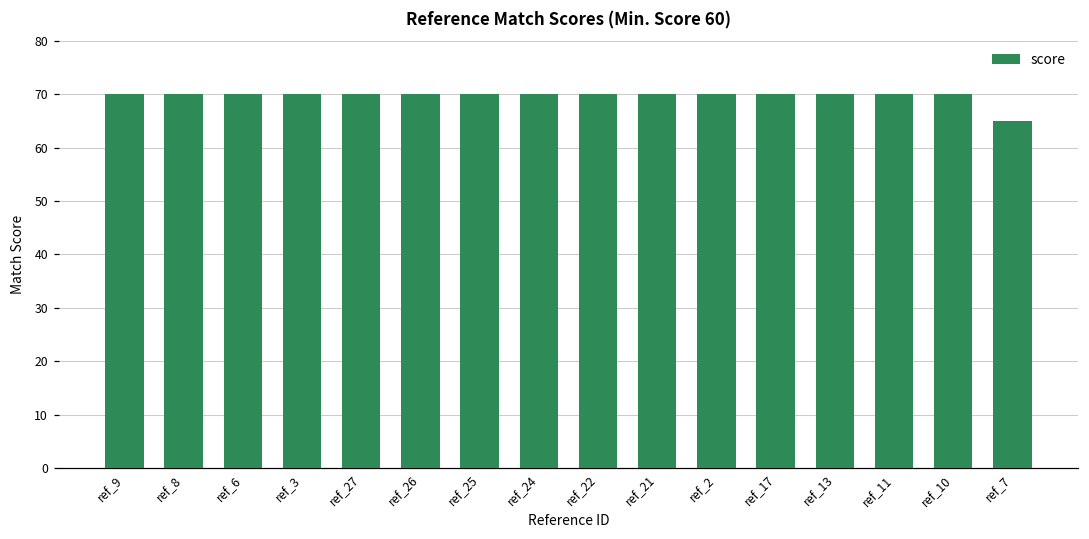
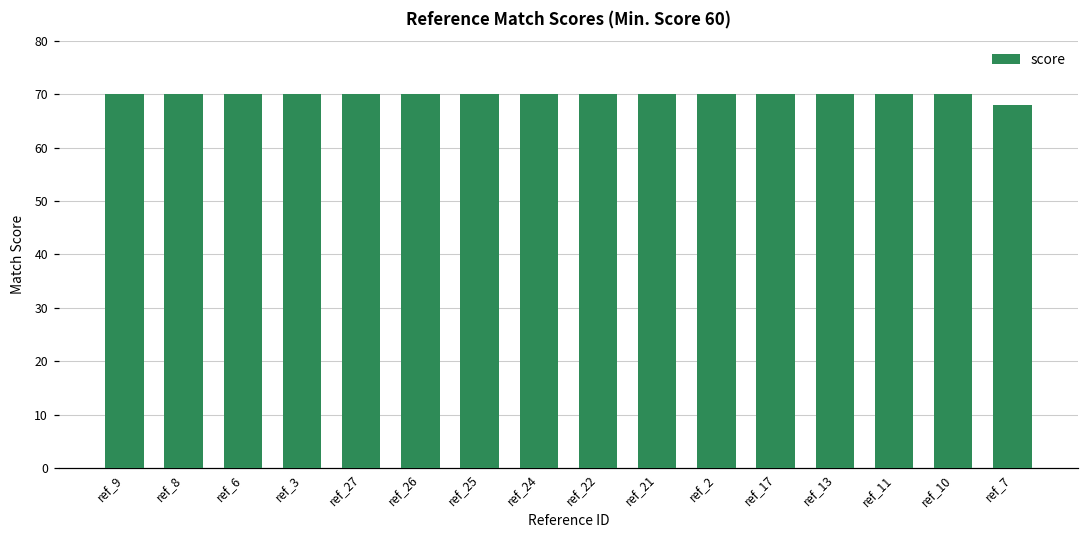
  {
    "ref_9": 70,
    "ref_8": 70,
    "ref_6": 70,
    "ref_3": 70,
    "ref_27": 70,
    "ref_26": 70,
    "ref_25": 70,
    "ref_24": 70,
    "ref_22": 70,
    "ref_21": 70,
    "ref_2": 70,
    "ref_17": 70,
    "ref_13": 70,
    "ref_11": 70,
    "ref_10": 70,
-   "ref_7": 65
+   "ref_7": 68
  }
